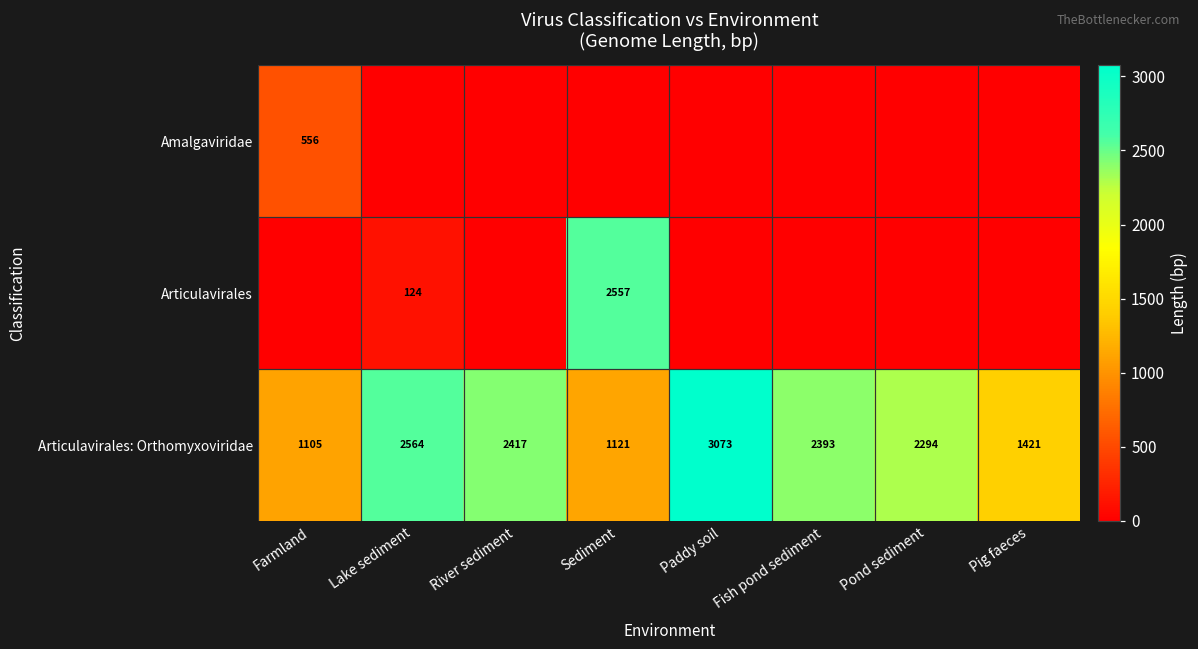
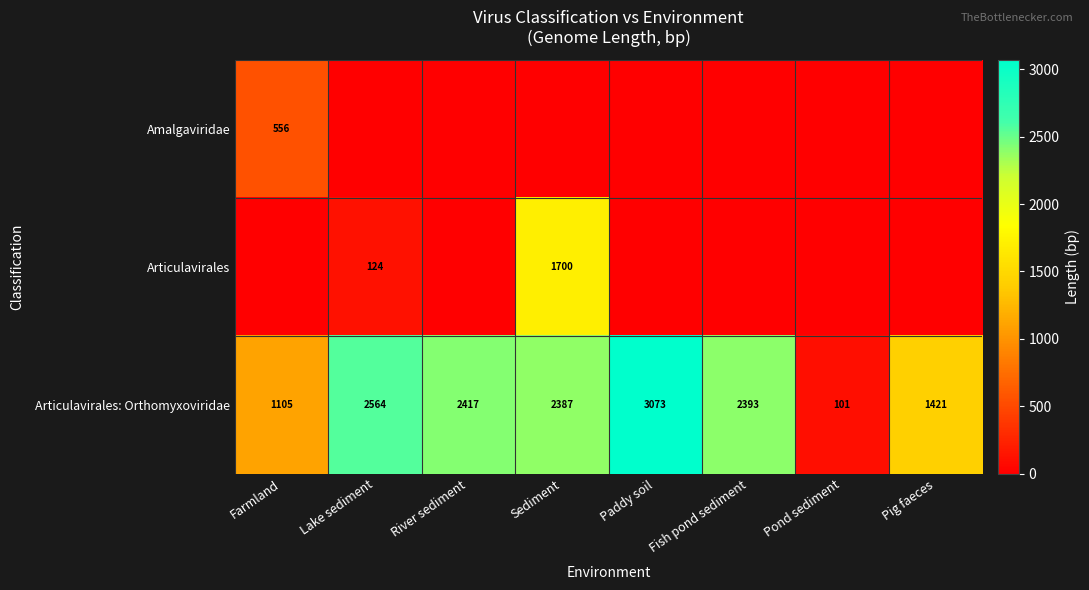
  {
    "Amalgaviridae": {
      "Farmland": 556
    },
    "Articulavirales": {
      "Lake sediment": 124,
-     "Sediment": 2557
+     "Sediment": 1700
    },
    "Articulavirales: Orthomyxoviridae": {
      "Farmland": 1105,
      "Lake sediment": 2564,
      "River sediment": 2417,
-     "Sediment": 1121,
+     "Sediment": 2387,
      "Paddy soil": 3073,
      "Fish pond sediment": 2393,
-     "Pond sediment": 2294,
+     "Pond sediment": 101,
      "Pig faeces": 1421
    }
  }
